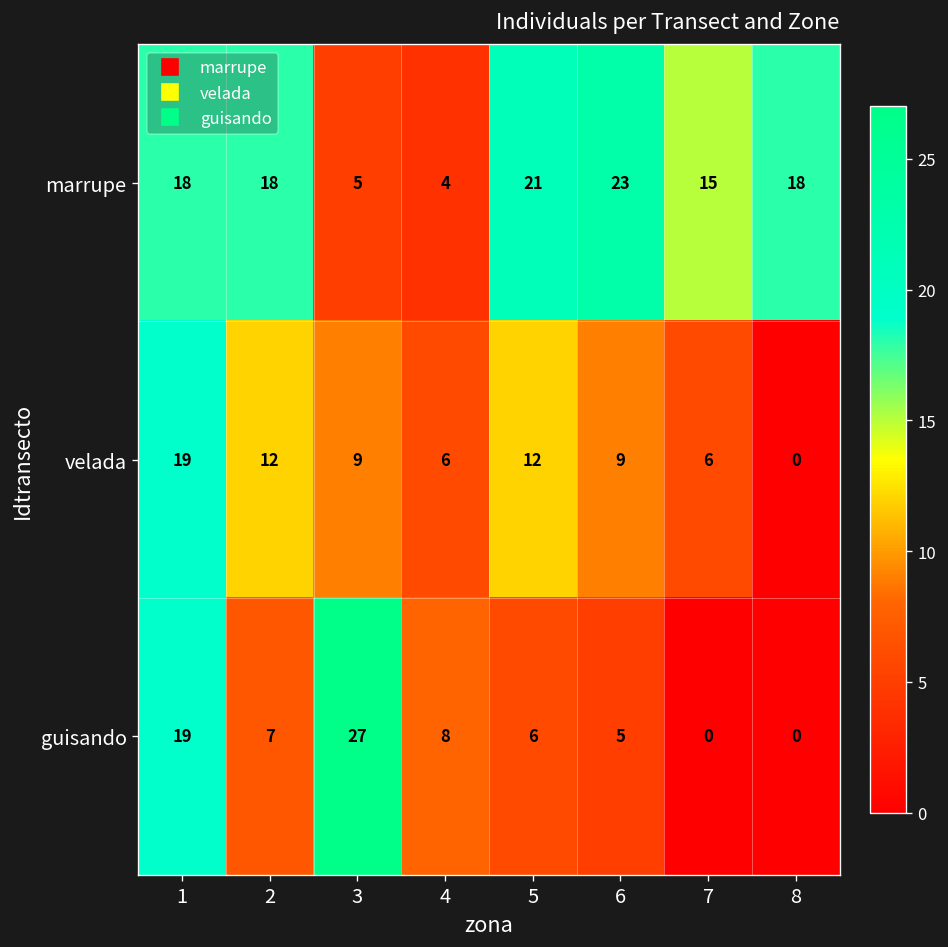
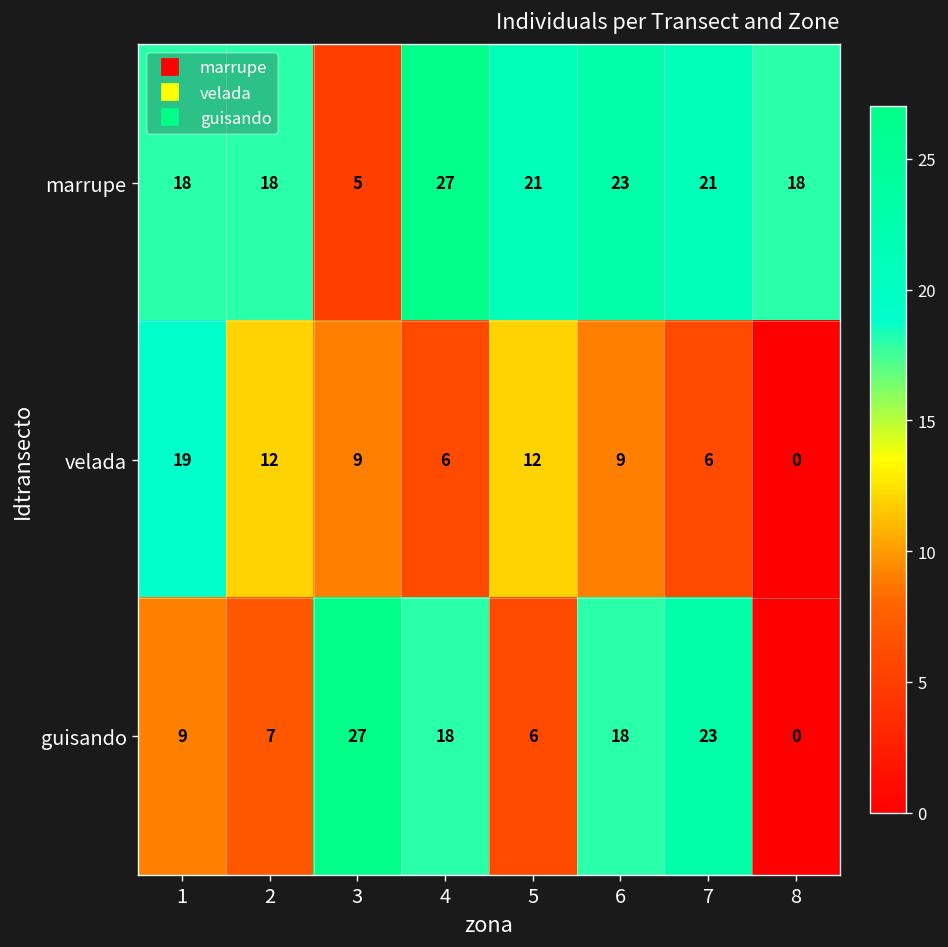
  {
    "marrupe": {
      "1": 18,
      "2": 18,
      "3": 5,
-     "4": 4,
+     "4": 27,
      "5": 21,
      "6": 23,
-     "7": 15,
+     "7": 21,
      "8": 18
    },
    "velada": {
      "1": 19,
      "2": 12,
      "3": 9,
      "4": 6,
      "5": 12,
      "6": 9,
      "7": 6,
      "8": 0
    },
    "guisando": {
-     "1": 19,
+     "1": 9,
      "2": 7,
      "3": 27,
-     "4": 8,
+     "4": 18,
      "5": 6,
-     "6": 5,
-     "7": 0,
+     "6": 18,
+     "7": 23,
      "8": 0
    }
  }
